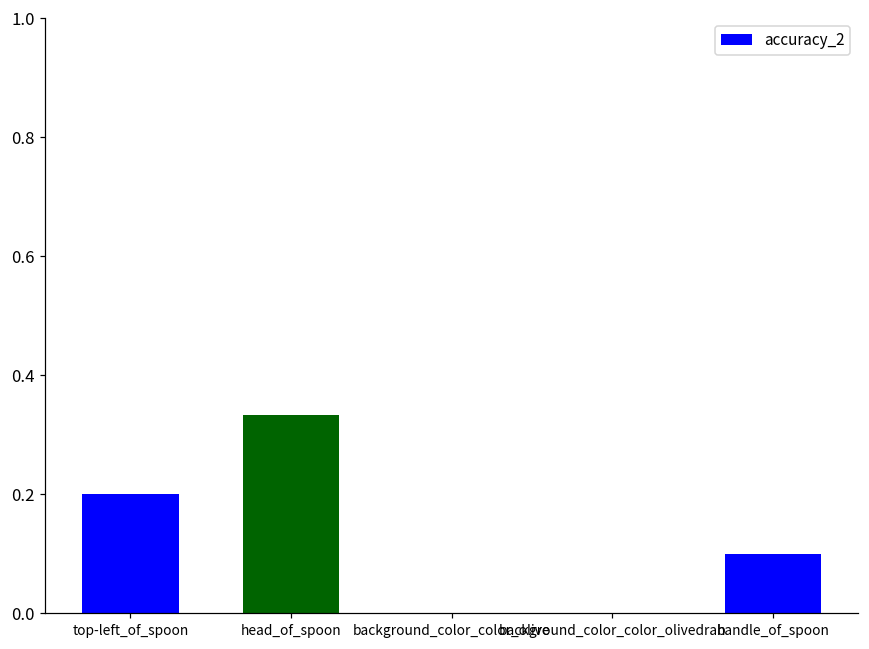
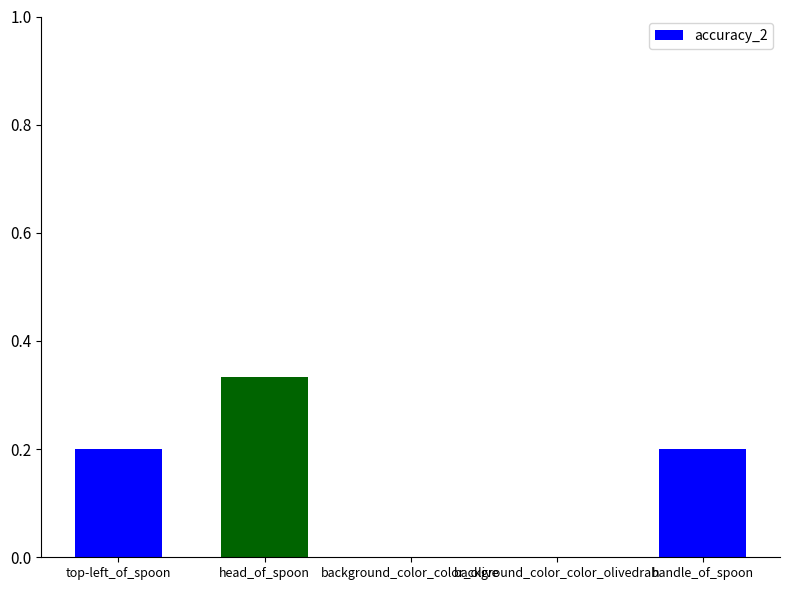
  {
    "top-left_of_spoon": 0.2,
    "head_of_spoon": 0.33,
-   "handle_of_spoon": 0.1
+   "handle_of_spoon": 0.2
  }
